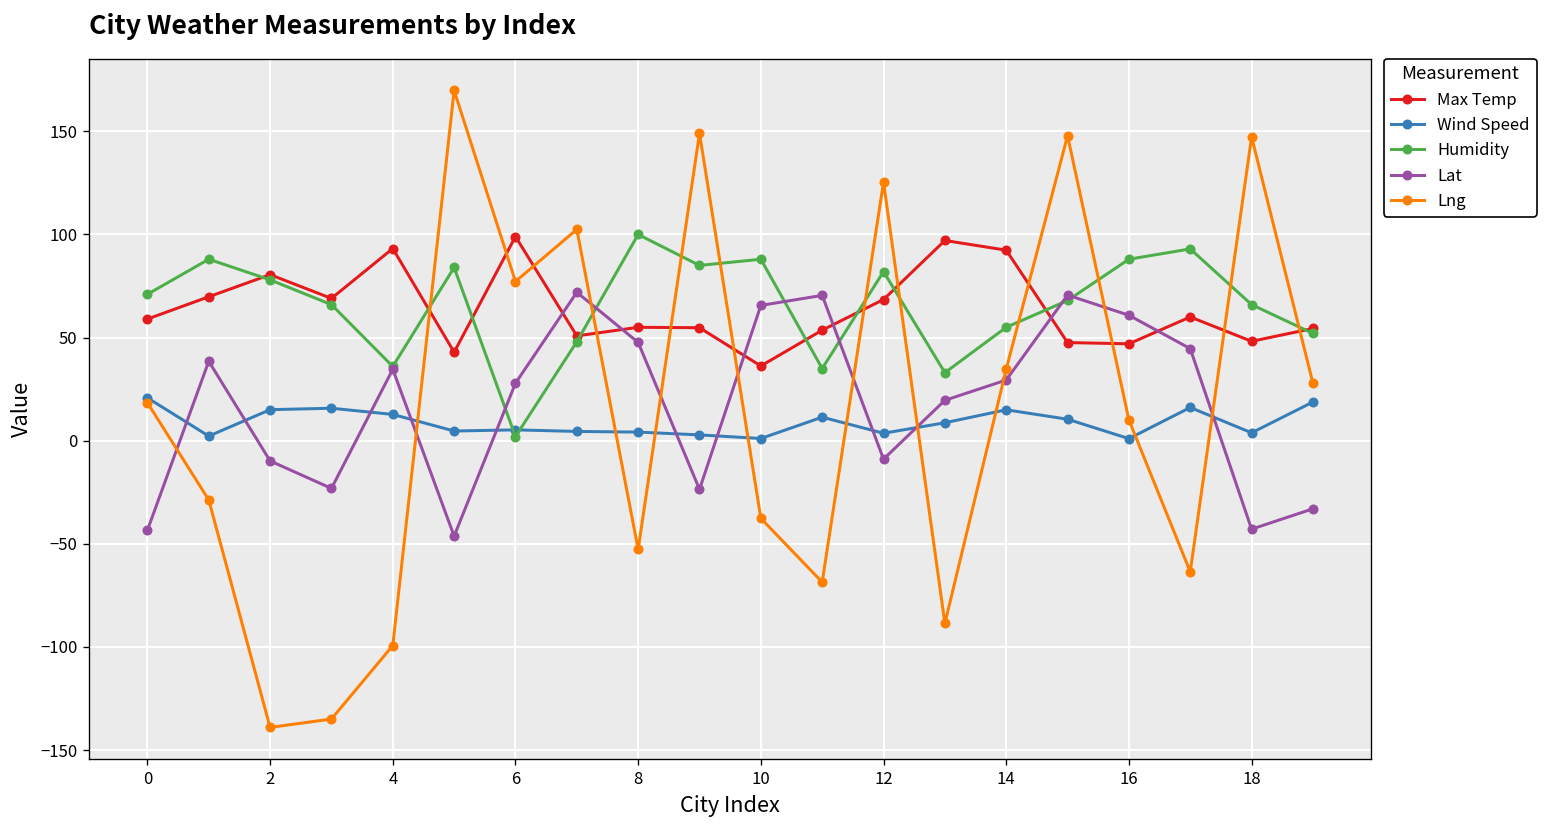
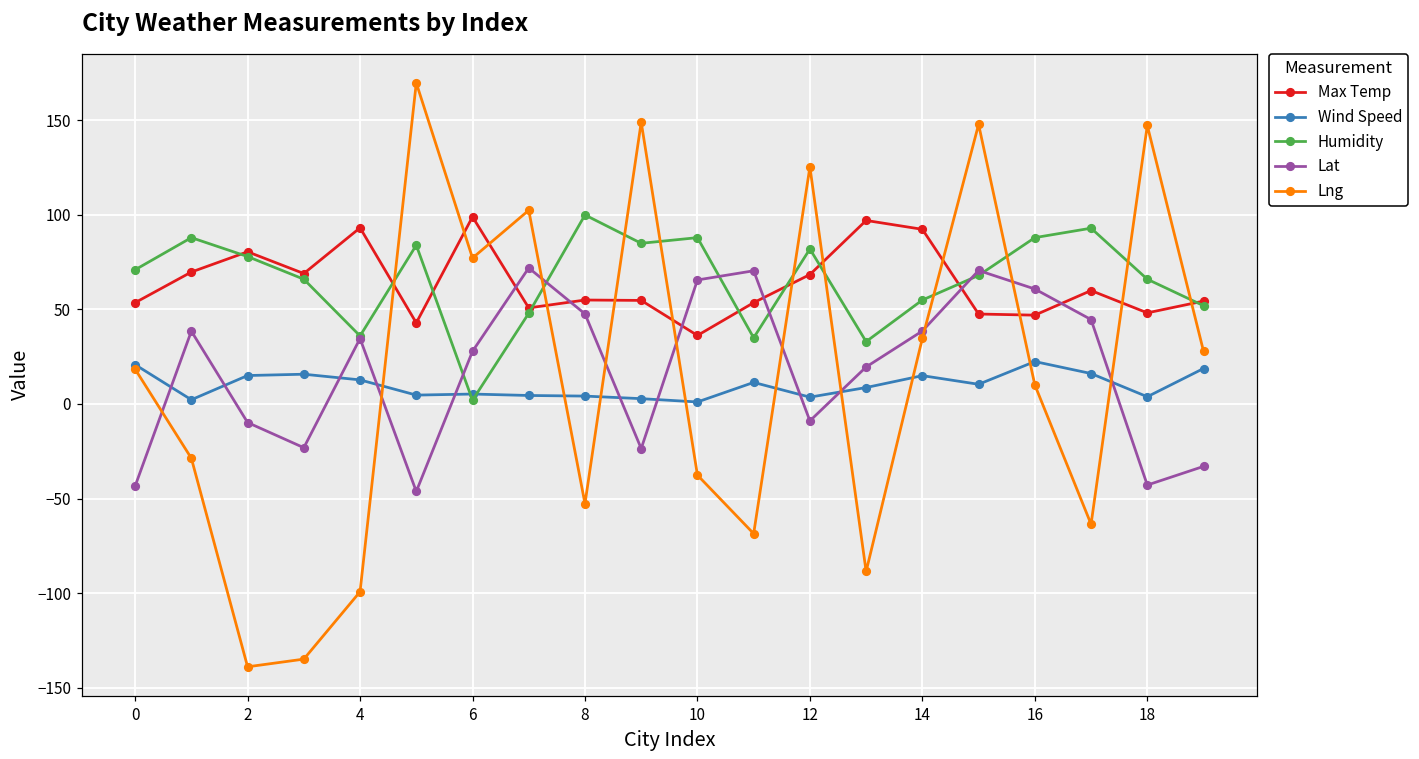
  {
    "Max Temp": {
-     "0": 59,
+     "0": 54,
      "2": 81,
      "4": 93,
      "6": 99,
      "8": 55,
      "10": 36,
      "12": 68,
      "14": 92,
      "16": 47,
      "18": 48
    },
    "Wind Speed": {
      "0": 21,
      "2": 15,
      "4": 13,
      "6": 5,
      "8": 4,
      "10": 1,
      "12": 4,
      "14": 15,
-     "16": 1,
+     "16": 22,
      "18": 4
    },
    "Humidity": {
      "0": 71,
      "2": 78,
      "6": 2,
      "8": 100,
      "10": 88,
      "12": 82,
      "14": 55,
      "16": 88,
      "18": 66
    },
    "Lat": {
      "0": -43,
      "2": -10,
      "6": 28,
      "8": 48,
      "10": 66,
      "12": -9,
-     "14": 29,
+     "14": 39,
      "16": 61,
      "18": -43
    },
    "Lng": {
      "0": 18,
      "2": -139,
      "4": -99,
      "6": 77,
      "8": -53,
      "10": -38,
      "12": 125,
      "14": 35,
      "16": 10,
      "18": 147
    }
  }
